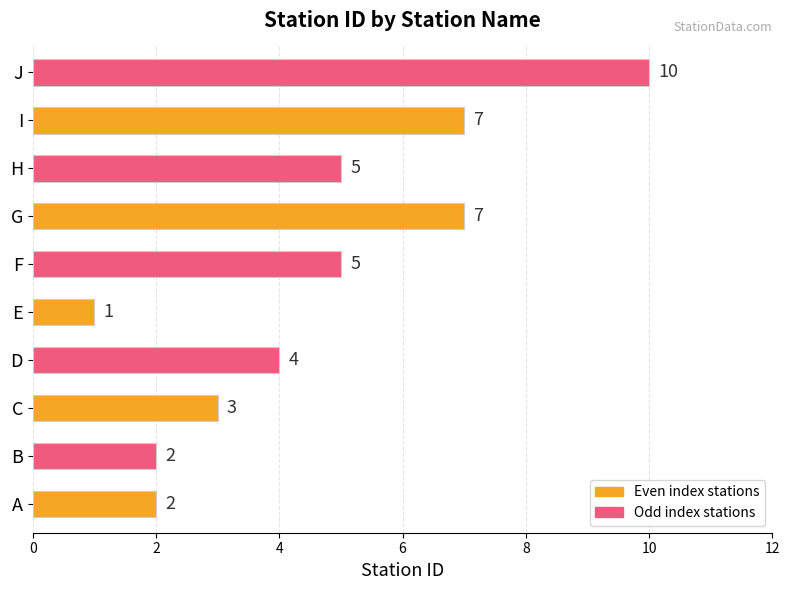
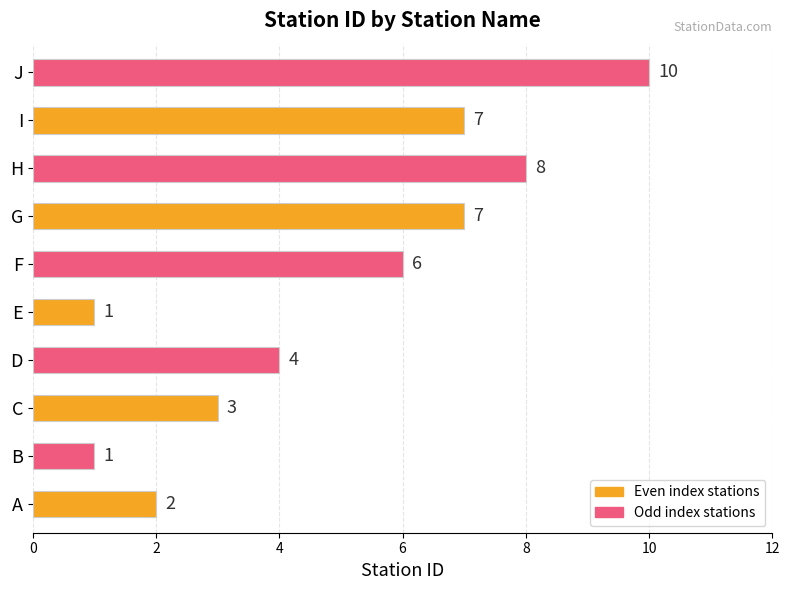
  {
    "J": 10,
    "I": 7,
-   "H": 5,
+   "H": 8,
    "G": 7,
-   "F": 5,
+   "F": 6,
    "E": 1,
    "D": 4,
    "C": 3,
-   "B": 2,
+   "B": 1,
    "A": 2
  }
